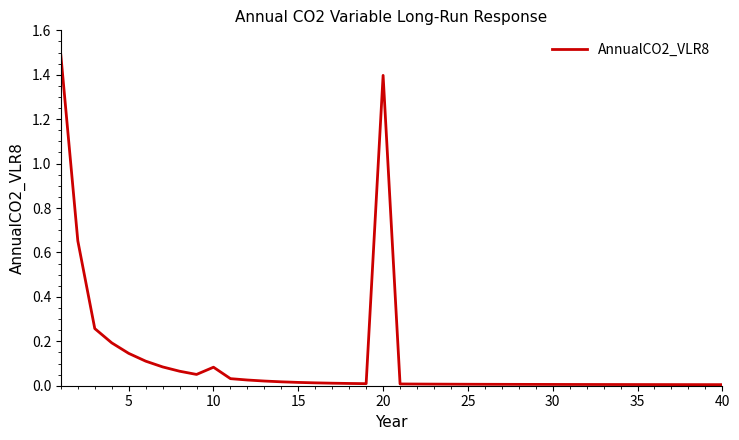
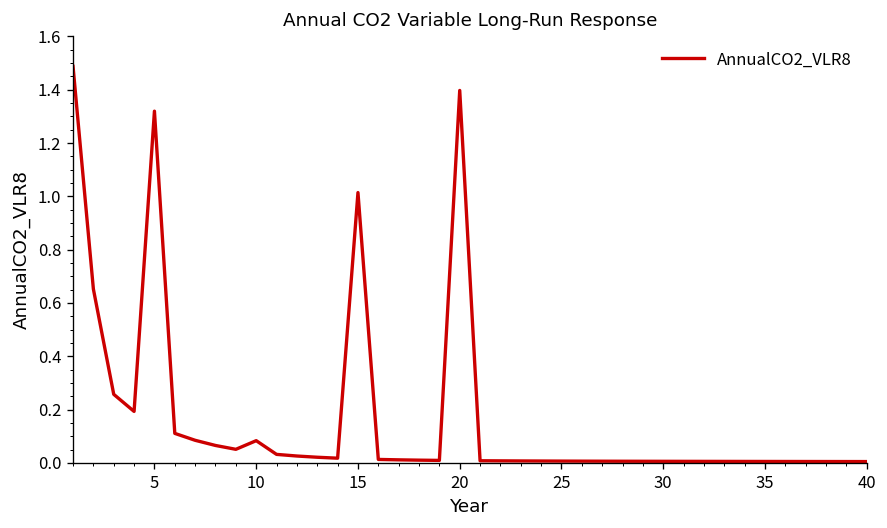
  {
-   "5": 0.15,
+   "5": 1.32,
    "10": 0.08,
-   "15": 0.01,
+   "15": 1.01,
    "20": 1.40,
    "25": 0.01,
    "30": 0.01,
    "35": 0.01,
    "40": 0.00
  }
